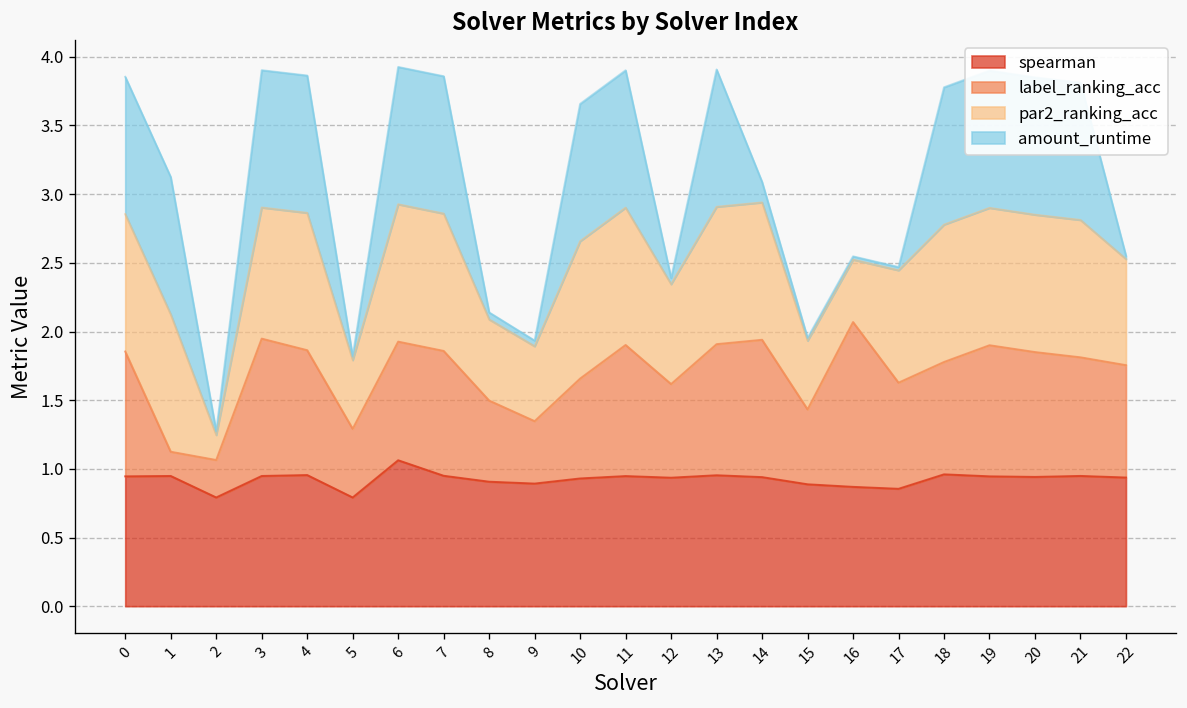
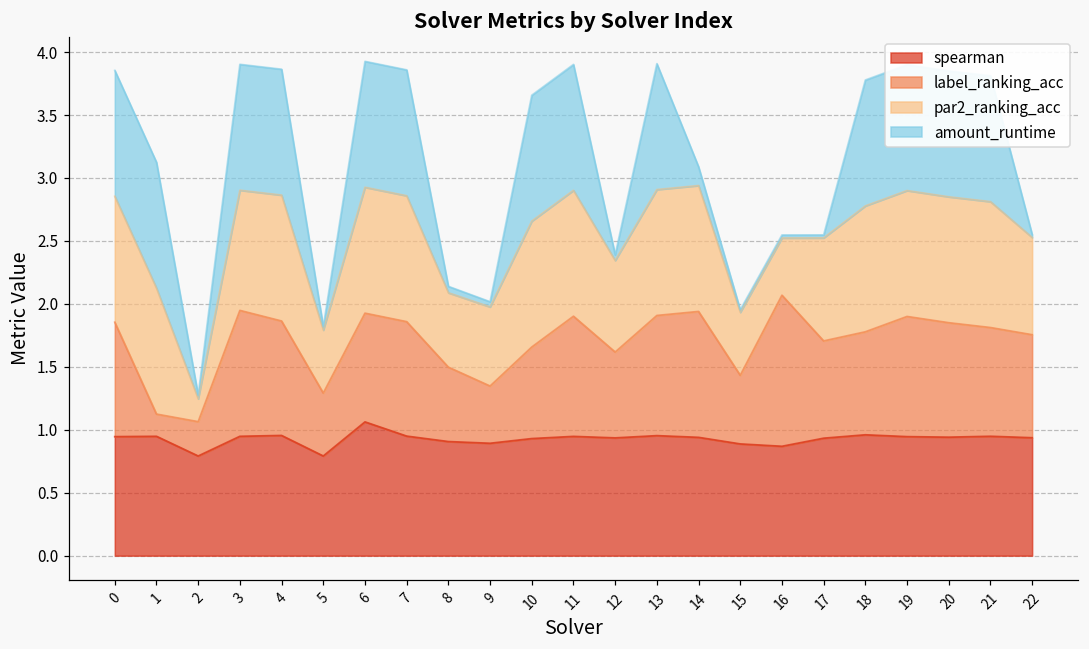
  {
    "spearman": {
      "0": 0.95,
      "1": 0.95,
      "2": 0.79,
      "3": 0.95,
      "4": 0.95,
      "5": 0.79,
      "6": 1.06,
      "7": 0.95,
      "8": 0.91,
      "9": 0.89,
      "10": 0.93,
      "11": 0.95,
      "12": 0.94,
      "13": 0.95,
      "14": 0.94,
      "15": 0.89,
      "16": 0.87,
-     "17": 0.85,
+     "17": 0.93,
      "18": 0.96,
      "19": 0.95,
      "20": 0.94,
      "21": 0.95,
      "22": 0.94
    },
    "label_ranking_acc": {
      "0": 0.91,
      "1": 0.18,
      "2": 0.27,
      "3": 1.00,
      "4": 0.91,
      "5": 0.50,
      "6": 0.86,
      "7": 0.91,
      "8": 0.59,
      "9": 0.45,
      "10": 0.73,
      "11": 0.95,
      "12": 0.68,
      "13": 0.95,
      "14": 1.00,
      "15": 0.55,
      "16": 1.20,
      "17": 0.77,
      "18": 0.82,
      "19": 0.95,
      "20": 0.91,
      "21": 0.86,
      "22": 0.82
    },
    "par2_ranking_acc": {
      "0": 1.00,
      "1": 1.00,
      "2": 0.18,
      "3": 0.95,
      "4": 1.00,
      "5": 0.50,
      "6": 1.00,
      "7": 1.00,
      "8": 0.59,
-     "9": 0.55,
+     "9": 0.63,
      "10": 1.00,
      "11": 1.00,
      "12": 0.73,
      "13": 1.00,
      "14": 1.00,
      "16": 0.45,
      "17": 0.82,
      "18": 1.00,
      "19": 1.00,
      "20": 1.00,
      "21": 1.00,
      "22": 0.77
    },
    "amount_runtime": {
      "0": 1.00,
      "1": 1.00,
      "2": 0.03,
      "3": 1.00,
      "4": 1.00,
      "5": 0.03,
      "6": 1.00,
      "7": 1.00,
      "8": 0.05,
      "9": 0.04,
      "10": 1.00,
      "11": 1.00,
      "12": 0.04,
      "13": 1.00,
      "14": 0.15,
      "16": 0.02,
      "17": 0.02,
      "18": 1.00,
      "22": 0.02
    }
  }
